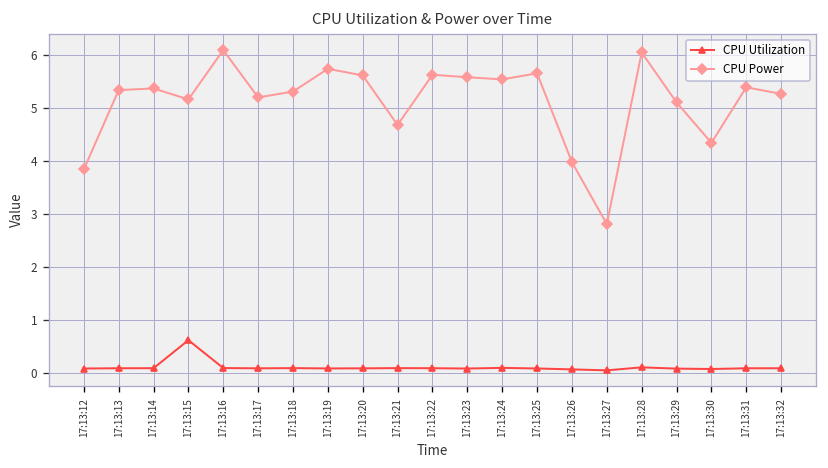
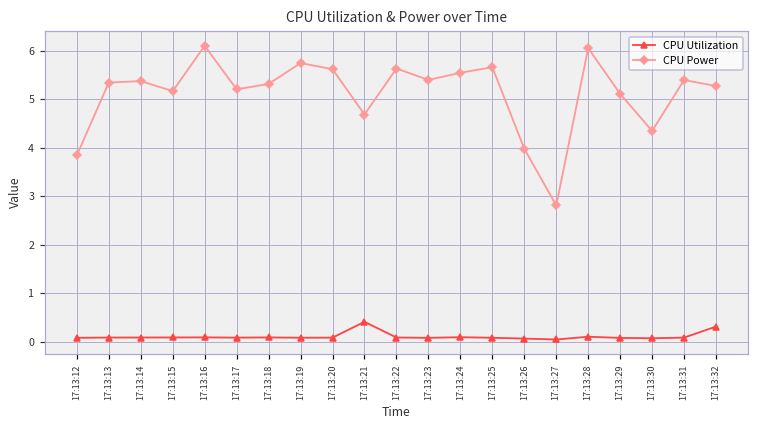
  {
    "CPU Utilization": {
      "17:13:12": 0.1,
      "17:13:13": 0.1,
      "17:13:14": 0.1,
-     "17:13:15": 0.6,
+     "17:13:15": 0.1,
      "17:13:16": 0.1,
      "17:13:17": 0.1,
      "17:13:18": 0.1,
      "17:13:19": 0.1,
      "17:13:20": 0.1,
-     "17:13:21": 0.1,
+     "17:13:21": 0.4,
      "17:13:22": 0.1,
      "17:13:23": 0.1,
      "17:13:24": 0.1,
      "17:13:25": 0.1,
      "17:13:26": 0.1,
      "17:13:27": 0.0,
      "17:13:28": 0.1,
      "17:13:29": 0.1,
      "17:13:30": 0.1,
      "17:13:31": 0.1,
-     "17:13:32": 0.1
+     "17:13:32": 0.3
    },
    "CPU Power": {
      "17:13:12": 3.8,
      "17:13:13": 5.3,
      "17:13:14": 5.4,
      "17:13:15": 5.2,
      "17:13:16": 6.1,
      "17:13:17": 5.2,
      "17:13:18": 5.3,
      "17:13:19": 5.7,
      "17:13:20": 5.6,
      "17:13:21": 4.7,
      "17:13:22": 5.6,
-     "17:13:23": 5.6,
+     "17:13:23": 5.4,
      "17:13:24": 5.5,
      "17:13:25": 5.7,
      "17:13:26": 4.0,
      "17:13:27": 2.8,
      "17:13:28": 6.1,
      "17:13:29": 5.1,
      "17:13:30": 4.3,
      "17:13:31": 5.4,
      "17:13:32": 5.3
    }
  }
